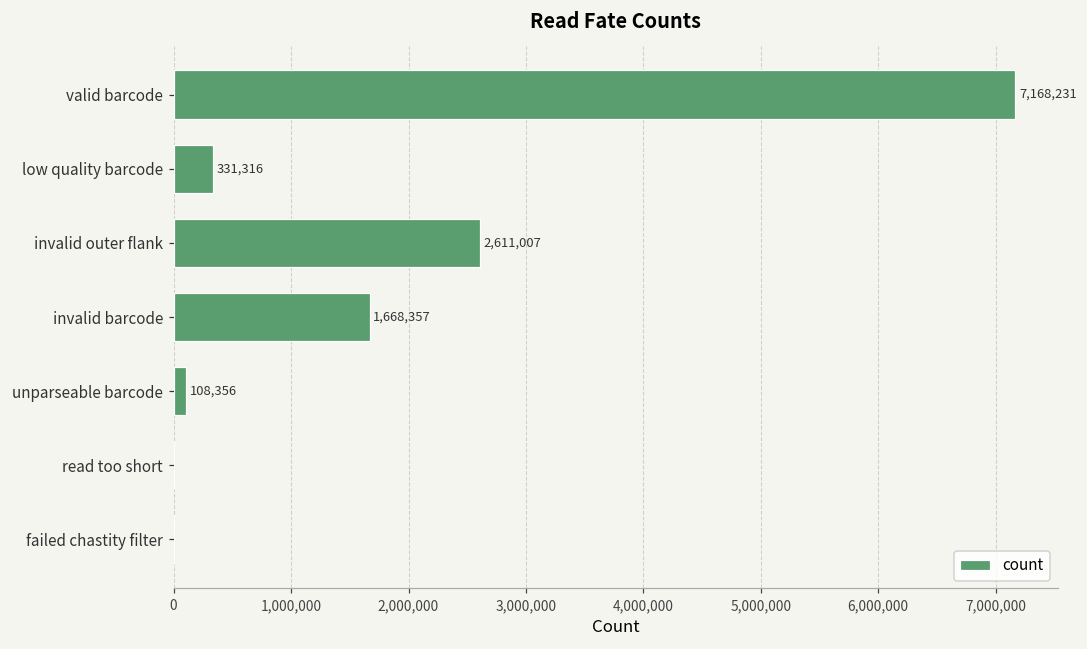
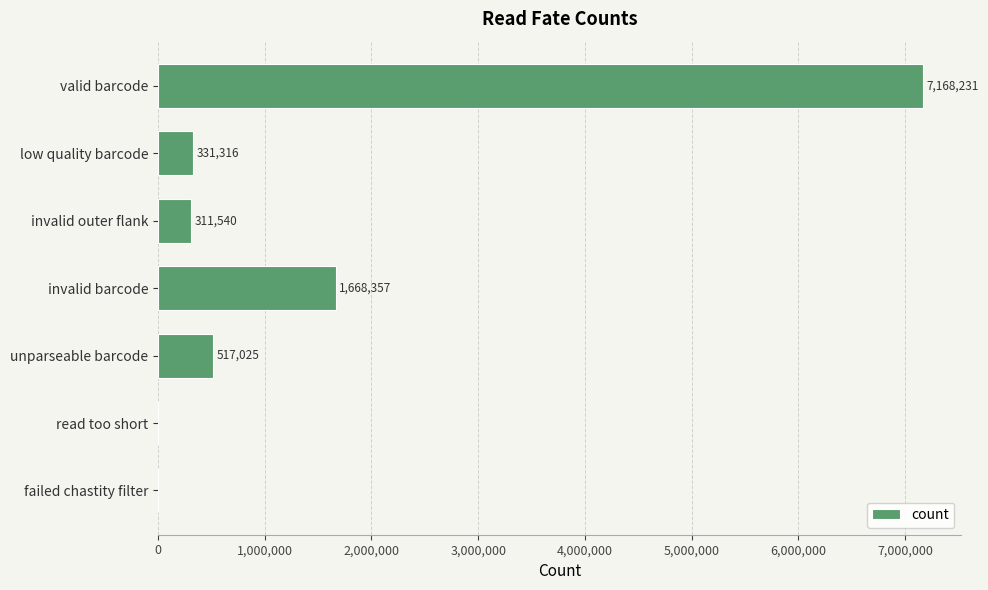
  {
    "valid barcode": "7,168,231",
    "low quality barcode": "331,316",
-   "invalid outer flank": "2,611,007",
+   "invalid outer flank": "311,540",
    "invalid barcode": "1,668,357",
-   "unparseable barcode": "108,356"
+   "unparseable barcode": "517,025"
  }
